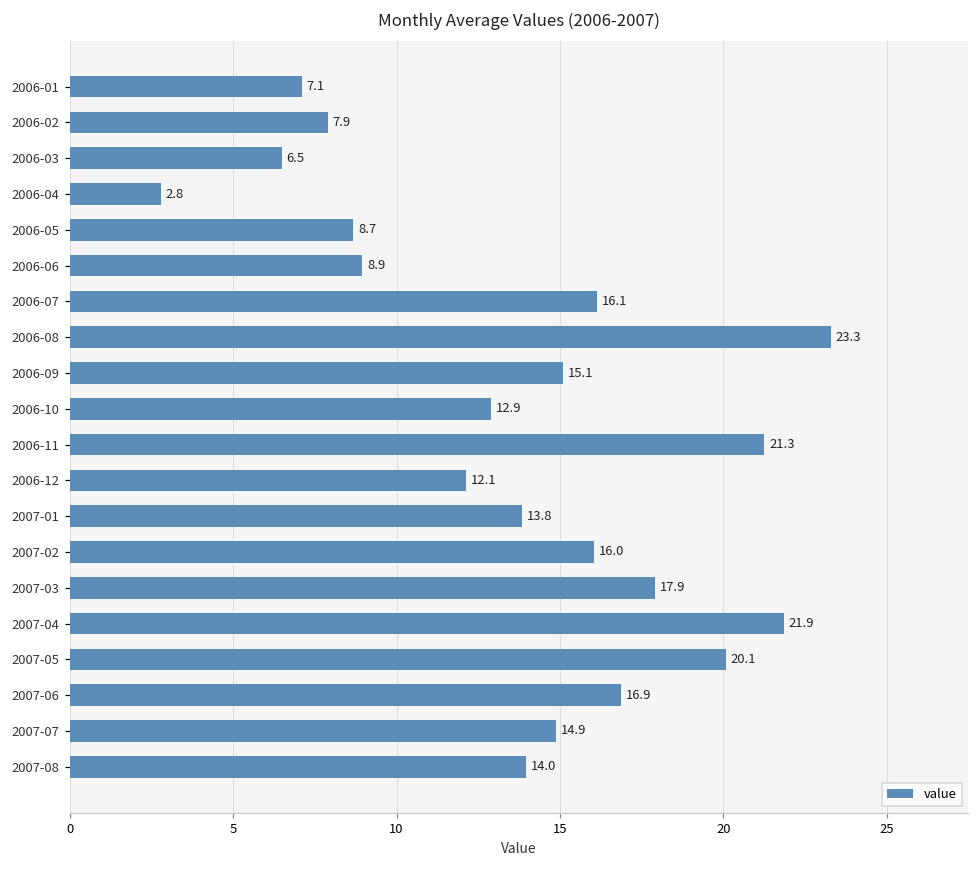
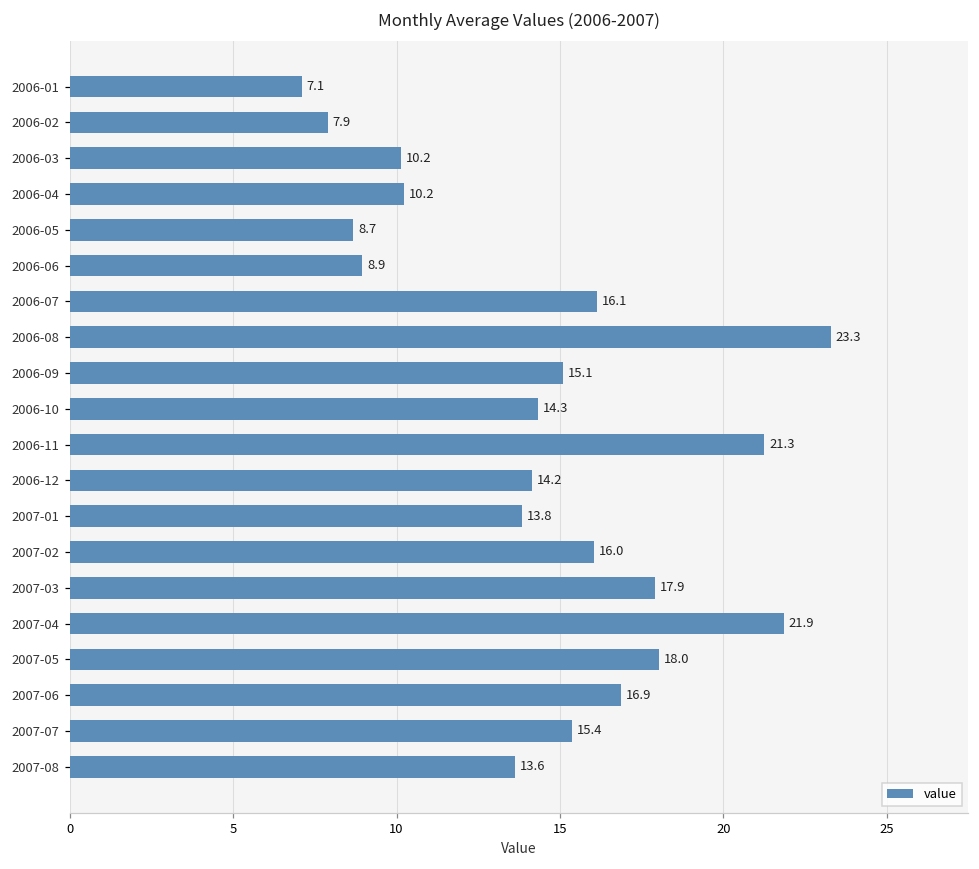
  {
    "2006-01": 7.1,
    "2006-02": 7.9,
-   "2006-03": 6.5,
-   "2006-04": 2.8,
+   "2006-03": 10.2,
+   "2006-04": 10.2,
    "2006-05": 8.7,
    "2006-06": 8.9,
    "2006-07": 16.1,
    "2006-08": 23.3,
    "2006-09": 15.1,
-   "2006-10": 12.9,
+   "2006-10": 14.3,
    "2006-11": 21.3,
-   "2006-12": 12.1,
+   "2006-12": 14.2,
    "2007-01": 13.8,
    "2007-02": 16.0,
    "2007-03": 17.9,
    "2007-04": 21.9,
-   "2007-05": 20.1,
+   "2007-05": 18.0,
    "2007-06": 16.9,
-   "2007-07": 14.9,
-   "2007-08": 14.0
+   "2007-07": 15.4,
+   "2007-08": 13.6
  }
